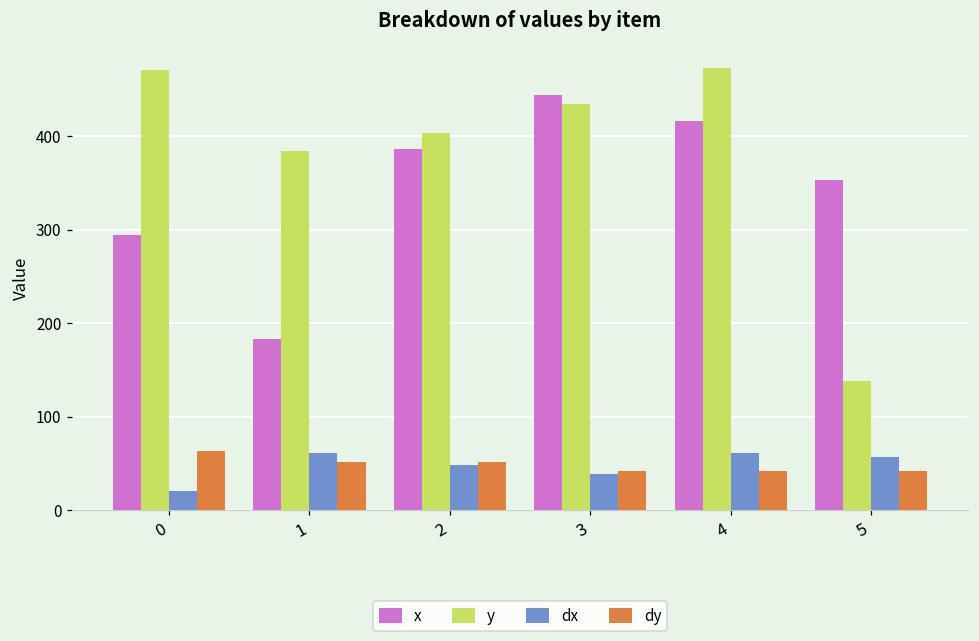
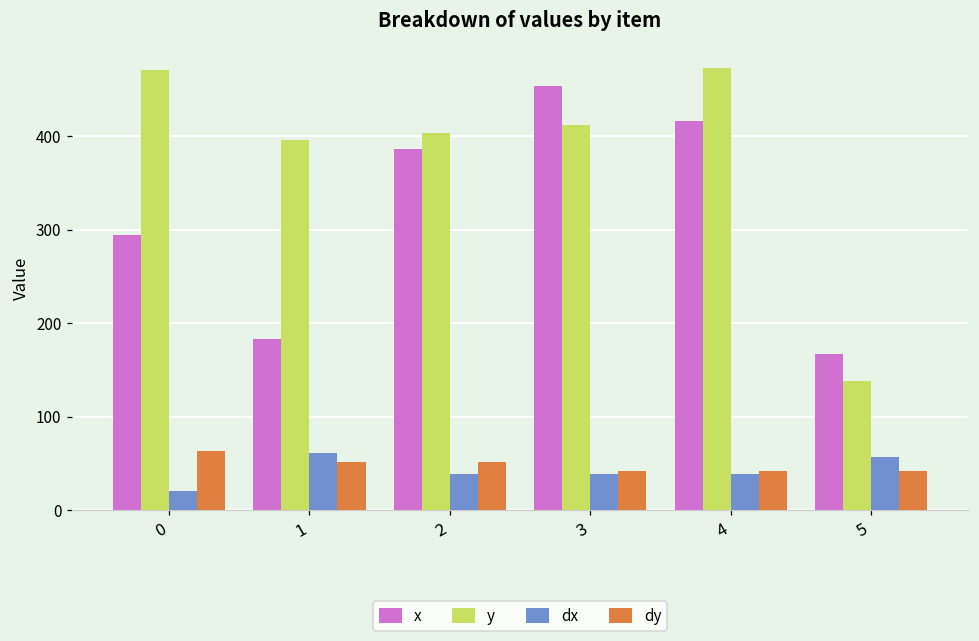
  {
    "x": {
      "0": 290,
      "1": 180,
      "2": 390,
-     "3": 440,
+     "3": 450,
      "4": 420,
-     "5": 350
+     "5": 170
    },
    "y": {
      "0": 470,
-     "1": 380,
+     "1": 400,
      "2": 400,
-     "3": 430,
+     "3": 410,
      "4": 470,
      "5": 140
    },
    "dx": {
      "0": 20,
      "1": 60,
-     "2": 50,
+     "2": 40,
      "3": 40,
-     "4": 60,
+     "4": 40,
      "5": 60
    },
    "dy": {
      "0": 60,
      "1": 50,
      "2": 50,
      "3": 40,
      "4": 40,
      "5": 40
    }
  }
